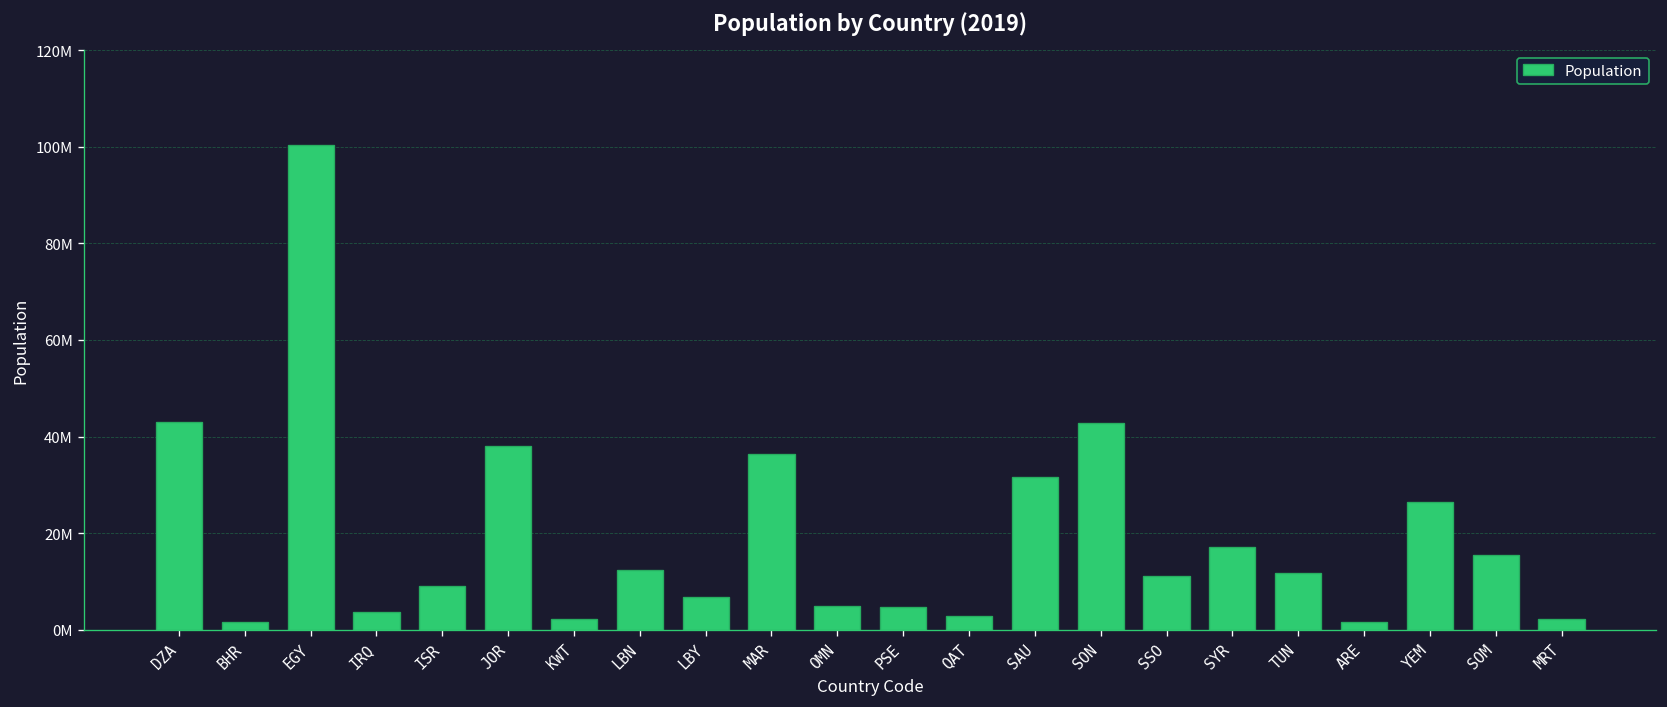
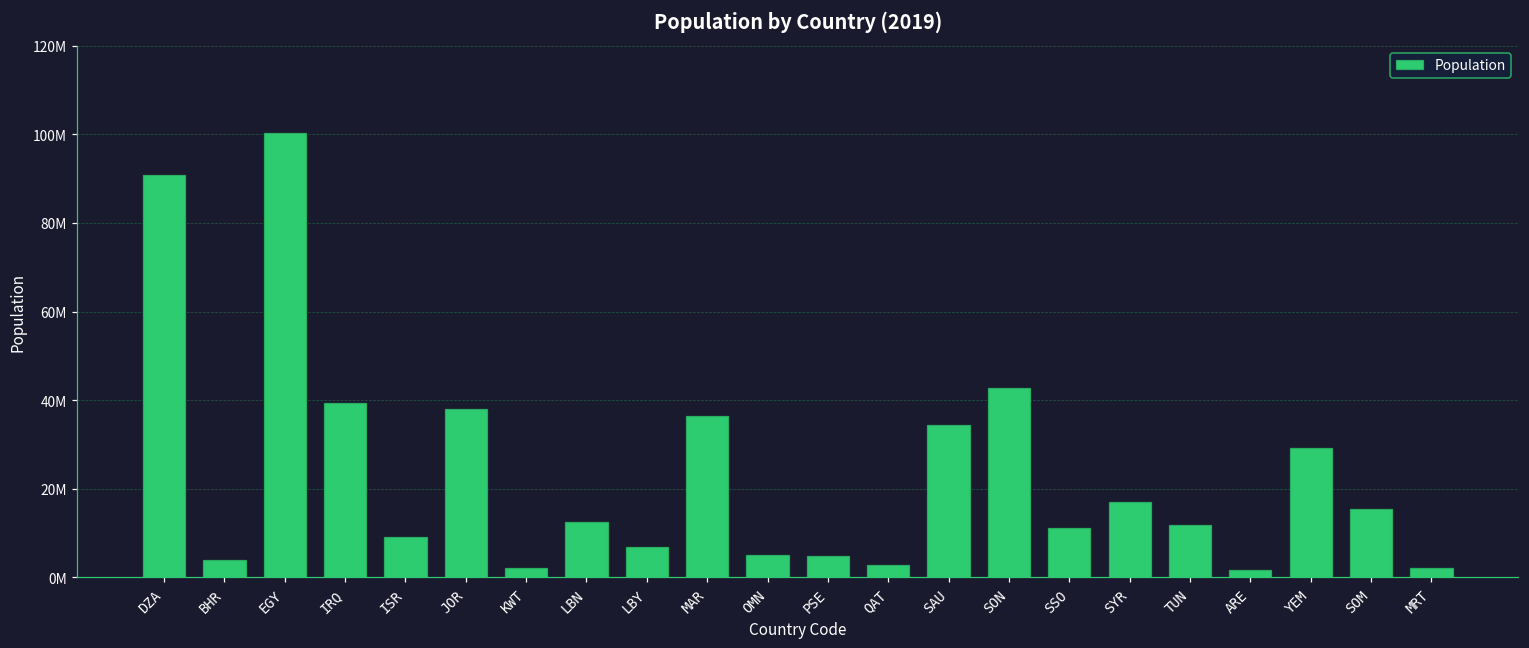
  {
-   "DZA": 43000000,
-   "BHR": 2000000,
+   "DZA": 91000000,
+   "BHR": 4000000,
    "EGY": 100000000,
-   "IRQ": 4000000,
+   "IRQ": 39000000,
    "ISR": 9000000,
    "JOR": 38000000,
    "KWT": 2000000,
    "LBN": 12000000,
    "LBY": 7000000,
    "MAR": 36000000,
    "OMN": 5000000,
    "PSE": 5000000,
    "QAT": 3000000,
-   "SAU": 32000000,
+   "SAU": 34000000,
    "SON": 43000000,
    "SSO": 11000000,
    "SYR": 17000000,
    "TUN": 12000000,
    "ARE": 2000000,
-   "YEM": 26000000,
+   "YEM": 29000000,
    "SOM": 15000000,
    "MRT": 2000000
  }
